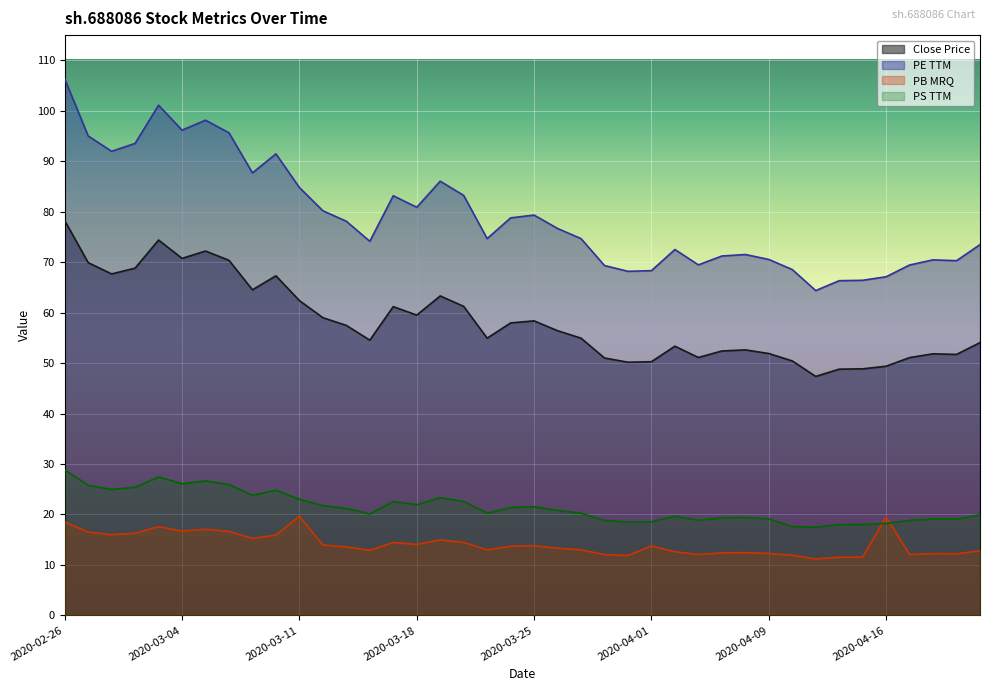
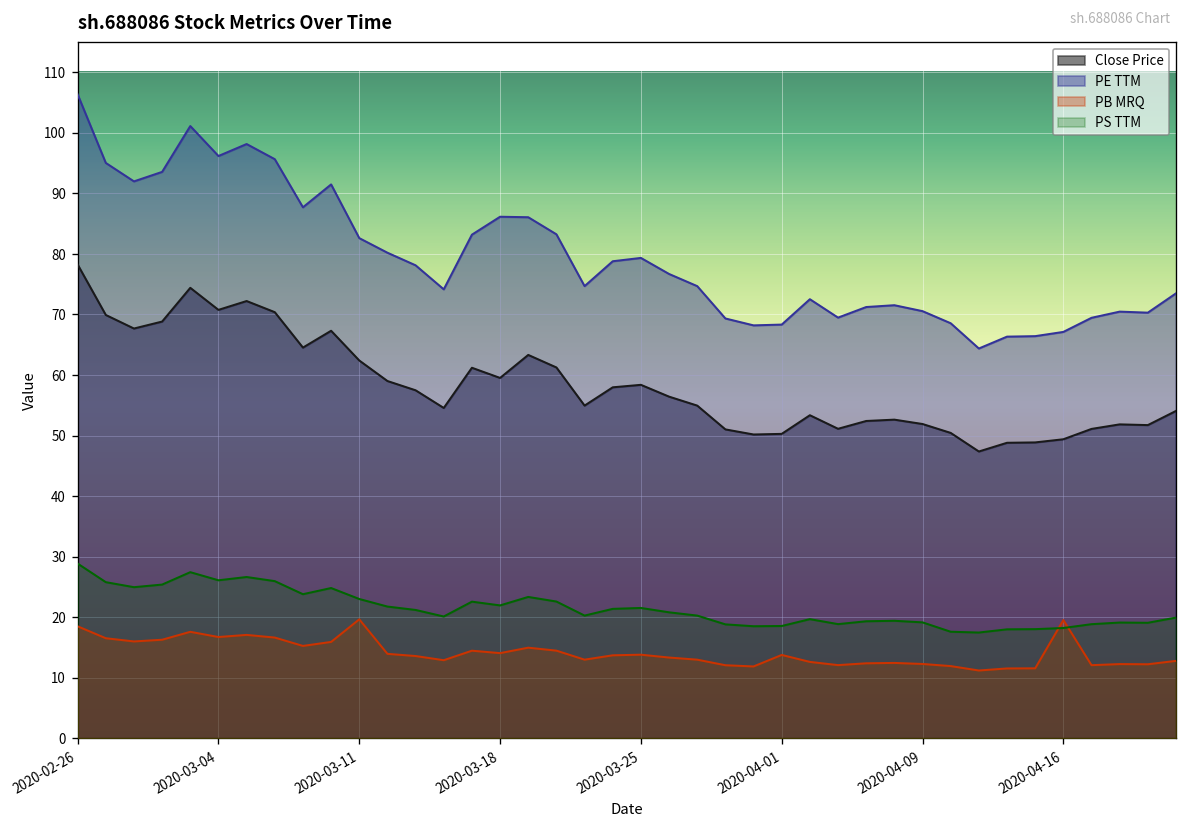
  {
    "PE TTM": {
      "2020-02-26": 106,
      "2020-03-04": 96,
-     "2020-03-11": 85,
-     "2020-03-18": 81,
+     "2020-03-11": 83,
+     "2020-03-18": 86,
      "2020-03-25": 79,
      "2020-04-01": 68,
      "2020-04-09": 71,
      "2020-04-16": 67
    },
    "PB MRQ": {
      "2020-02-26": 18,
      "2020-03-04": 17,
      "2020-03-11": 20,
      "2020-03-18": 14,
      "2020-03-25": 14,
      "2020-04-01": 14,
      "2020-04-09": 12,
      "2020-04-16": 20
    }
  }
